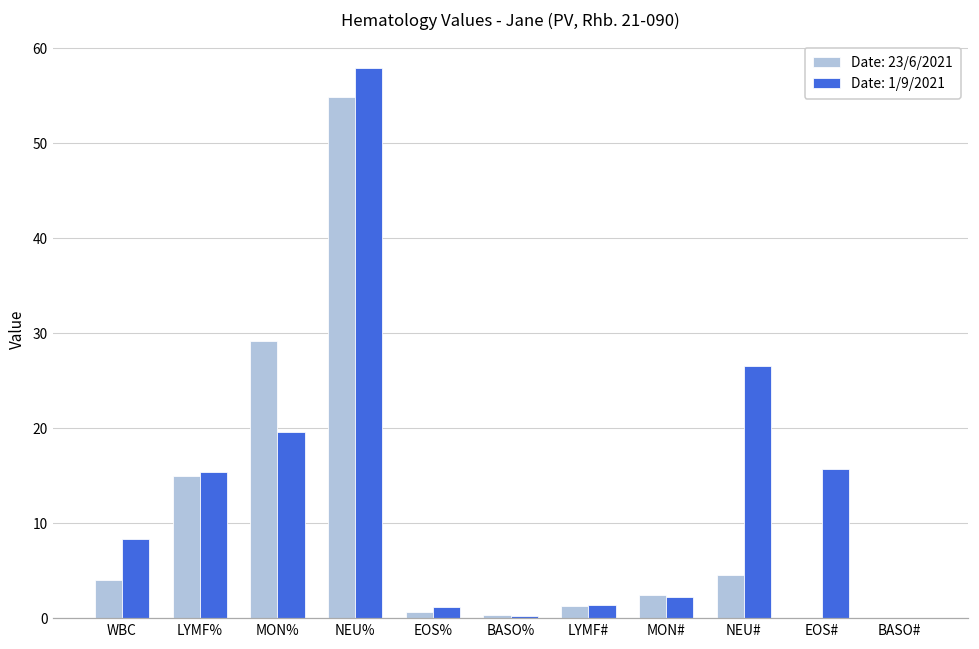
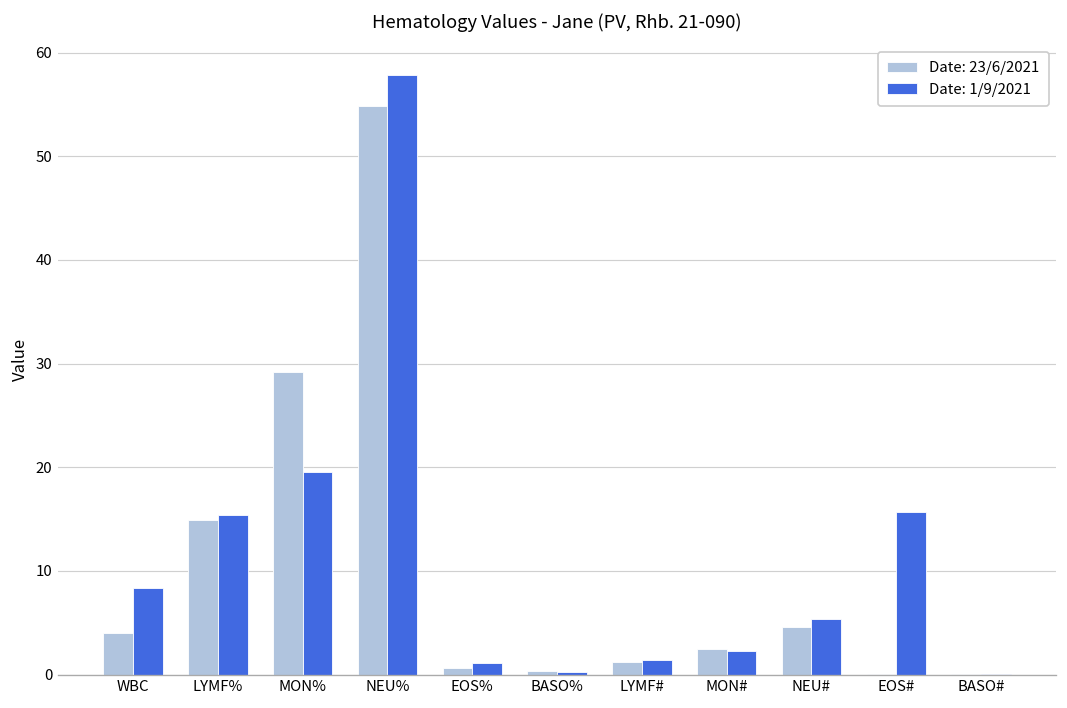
  {
    "Date: 23/6/2021": {
      "WBC": 4,
      "LYMF%": 15,
      "MON%": 29,
      "NEU%": 55,
      "EOS%": 1,
      "BASO%": 0,
      "LYMF#": 1,
      "MON#": 2,
      "NEU#": 5
    },
    "Date: 1/9/2021": {
      "WBC": 8,
      "LYMF%": 15,
      "MON%": 20,
      "NEU%": 58,
      "EOS%": 1,
      "LYMF#": 1,
      "MON#": 2,
-     "NEU#": 27,
+     "NEU#": 5,
      "EOS#": 16
    }
  }
